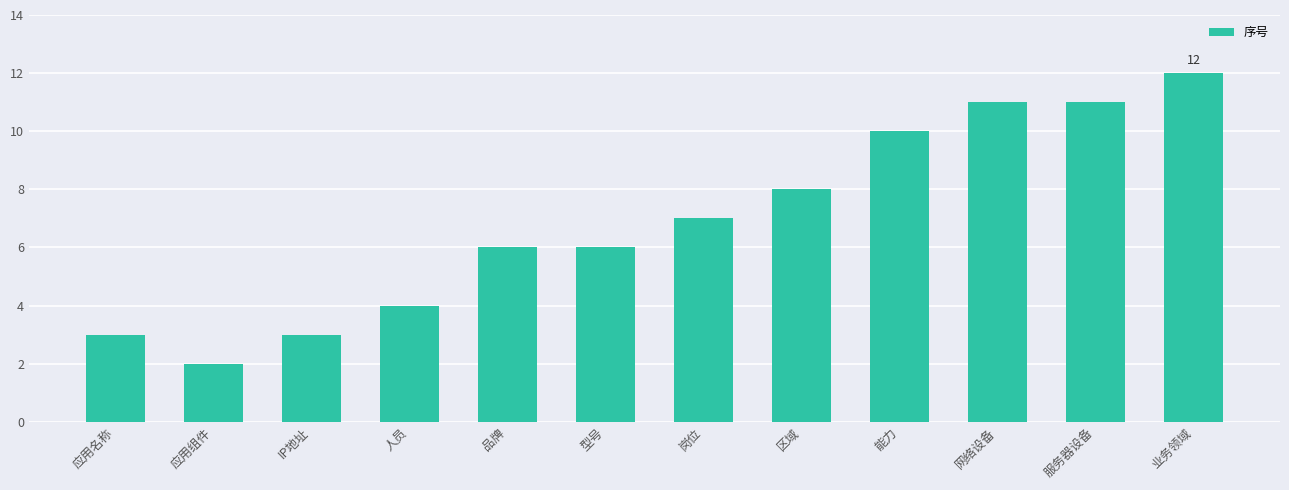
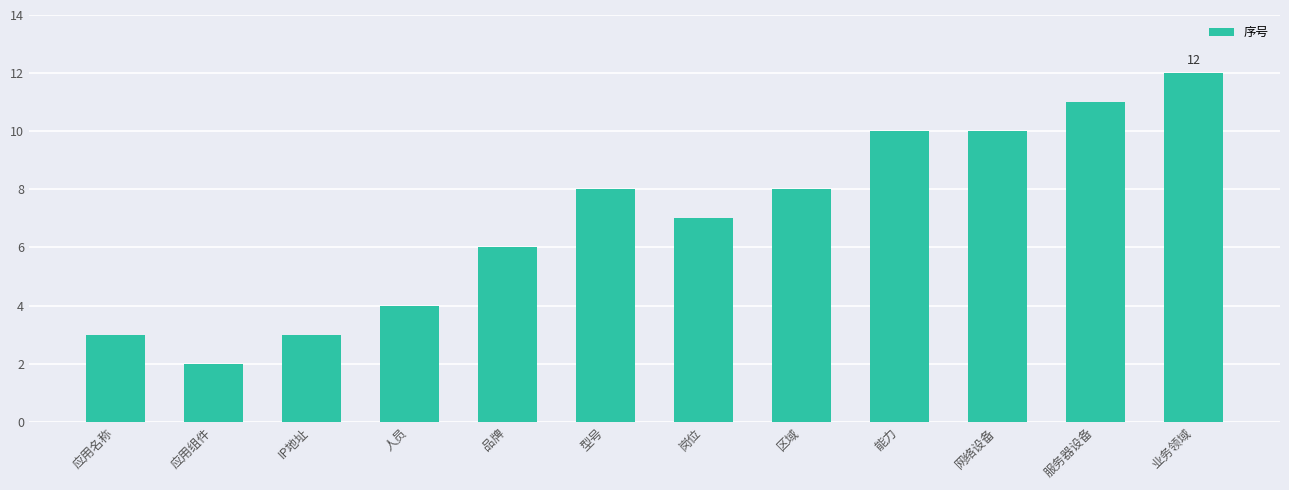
  {
    "应用名称": 3,
    "应用组件": 2,
    "IP地址": 3,
    "人员": 4,
    "品牌": 6,
-   "型号": 6,
+   "型号": 8,
    "岗位": 7,
    "区域": 8,
    "能力": 10,
-   "网络设备": 11,
+   "网络设备": 10,
    "服务器设备": 11
  }
